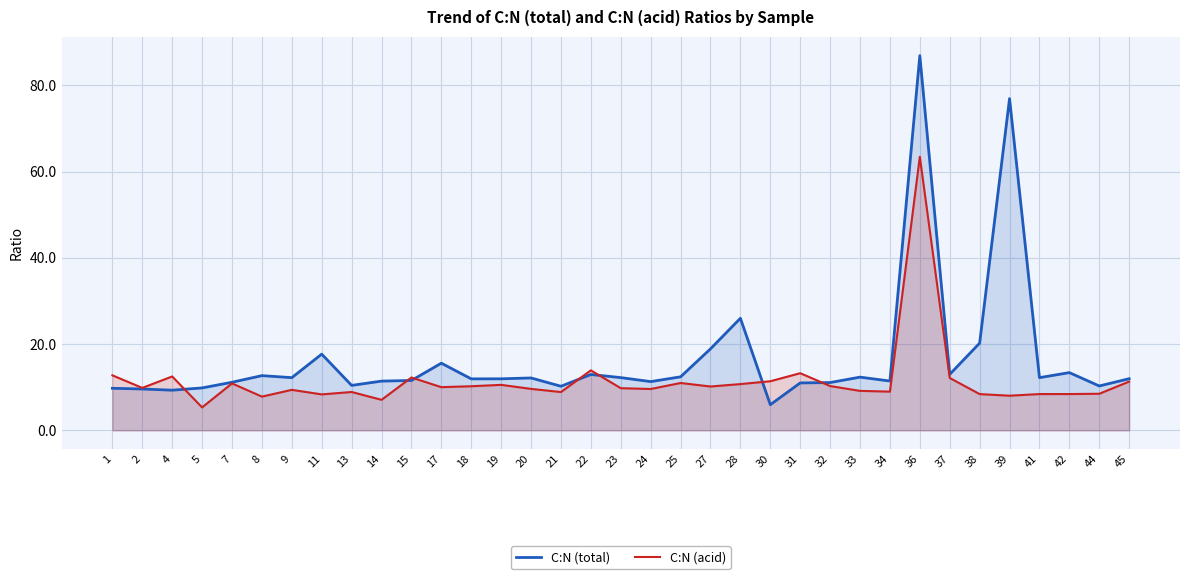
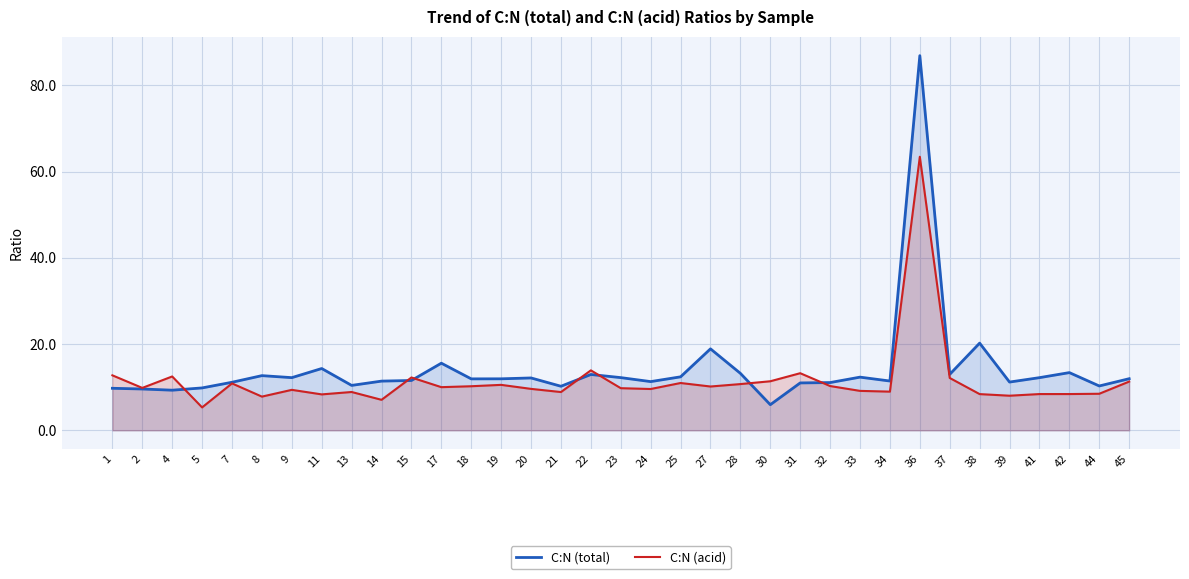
  {
    "C:N (total)": {
      "1": 10,
      "4": 9,
      "5": 10,
      "8": 13,
      "9": 12,
-     "11": 18,
+     "11": 14,
      "13": 10,
      "14": 11,
      "15": 12,
      "17": 16,
      "18": 12,
      "19": 12,
      "20": 12,
      "21": 10,
      "22": 13,
      "23": 12,
      "24": 11,
      "25": 12,
      "27": 19,
-     "28": 26,
+     "28": 13,
      "30": 6,
      "31": 11,
      "32": 11,
      "33": 12,
      "34": 11,
      "36": 87,
      "37": 13,
      "38": 20,
-     "39": 77,
+     "39": 11,
      "41": 12,
      "42": 13,
      "44": 10,
      "45": 12
    },
    "C:N (acid)": {
      "1": 13,
      "4": 12,
      "5": 5,
      "8": 8,
      "9": 9,
      "11": 8,
      "13": 9,
      "14": 7,
      "15": 12,
      "17": 10,
      "18": 10,
      "19": 11,
      "20": 10,
      "21": 9,
      "22": 14,
      "23": 10,
      "24": 10,
      "25": 11,
      "27": 10,
      "28": 11,
      "30": 11,
      "31": 13,
      "32": 10,
      "33": 9,
      "34": 9,
      "36": 63,
      "37": 12,
      "38": 8,
      "39": 8,
      "41": 8,
      "42": 8,
      "44": 8,
      "45": 11
    }
  }
